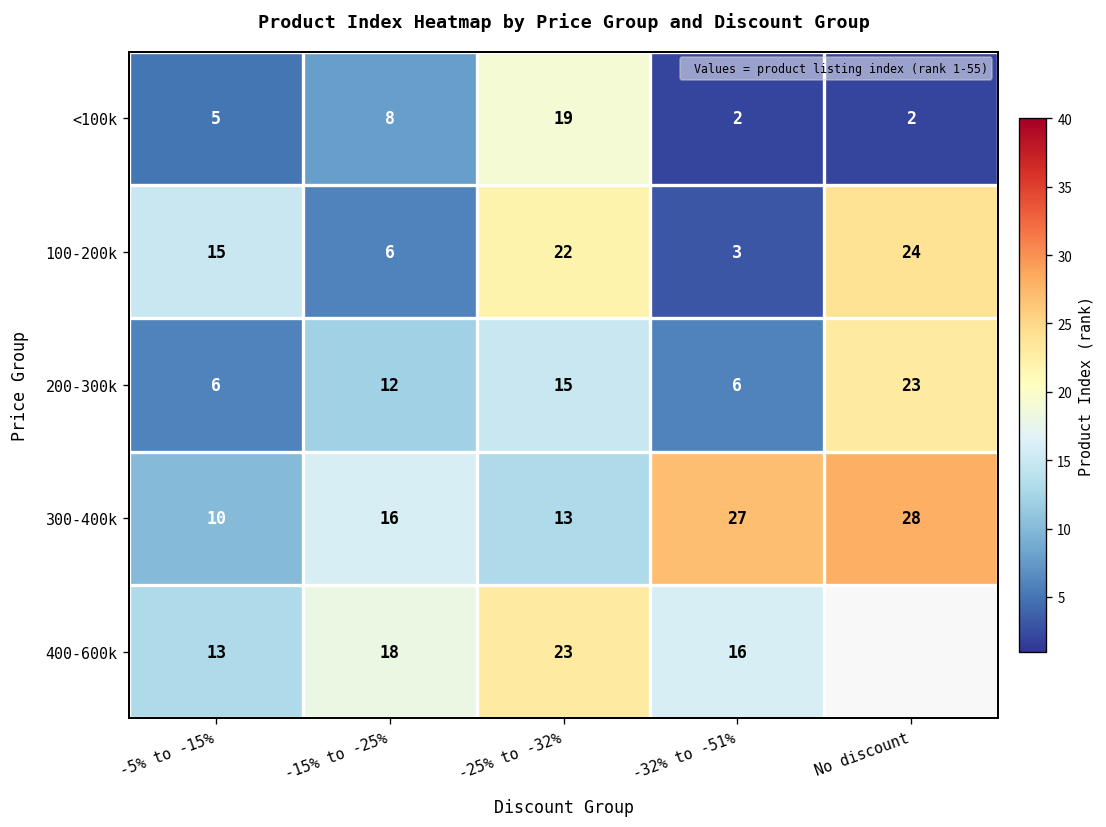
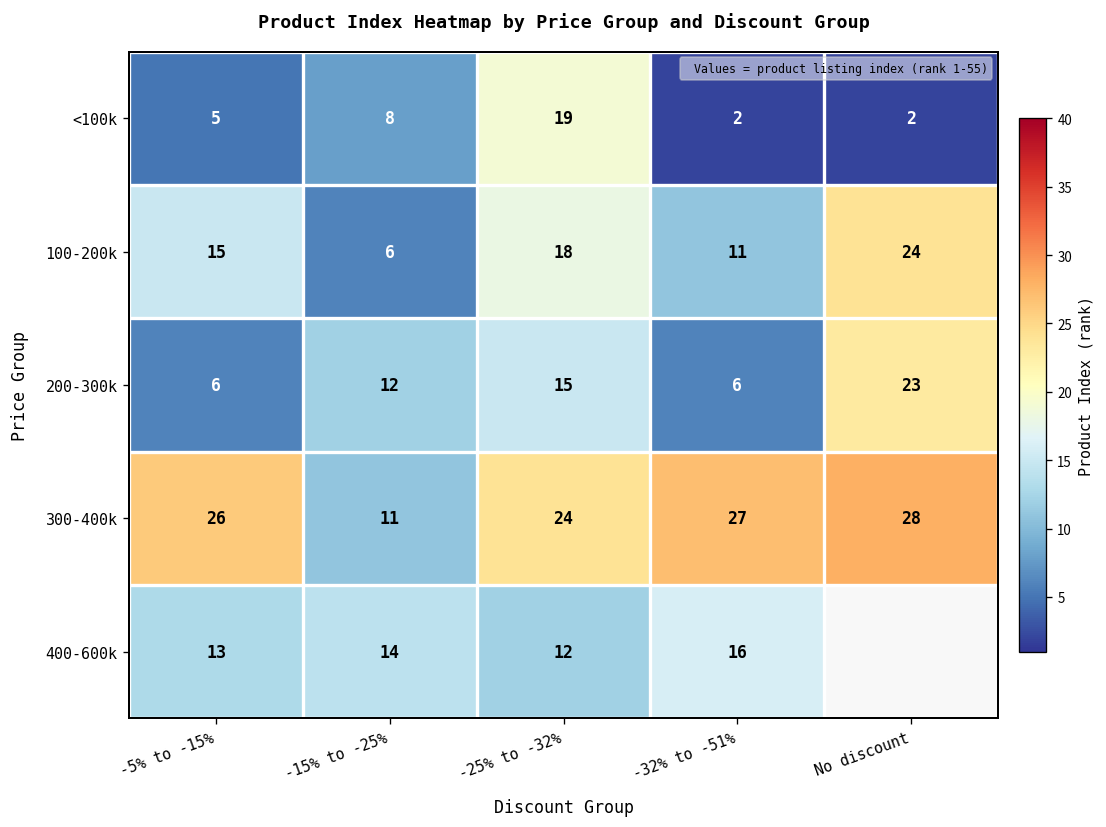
  {
    "<100k": {
      "-5% to -15%": 5,
      "-15% to -25%": 8,
      "-25% to -32%": 19,
      "-32% to -51%": 2,
      "No discount": 2
    },
    "100-200k": {
      "-5% to -15%": 15,
      "-15% to -25%": 6,
-     "-25% to -32%": 22,
-     "-32% to -51%": 3,
+     "-25% to -32%": 18,
+     "-32% to -51%": 11,
      "No discount": 24
    },
    "200-300k": {
      "-5% to -15%": 6,
      "-15% to -25%": 12,
      "-25% to -32%": 15,
      "-32% to -51%": 6,
      "No discount": 23
    },
    "300-400k": {
-     "-5% to -15%": 10,
-     "-15% to -25%": 16,
-     "-25% to -32%": 13,
+     "-5% to -15%": 26,
+     "-15% to -25%": 11,
+     "-25% to -32%": 24,
      "-32% to -51%": 27,
      "No discount": 28
    },
    "400-600k": {
      "-5% to -15%": 13,
-     "-15% to -25%": 18,
-     "-25% to -32%": 23,
+     "-15% to -25%": 14,
+     "-25% to -32%": 12,
      "-32% to -51%": 16
    }
  }
